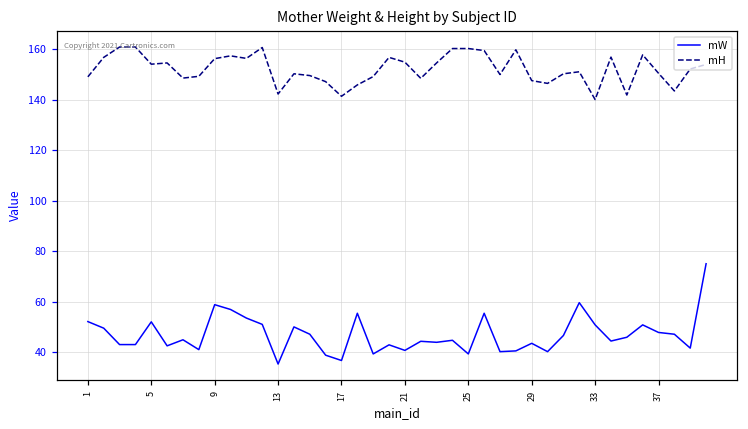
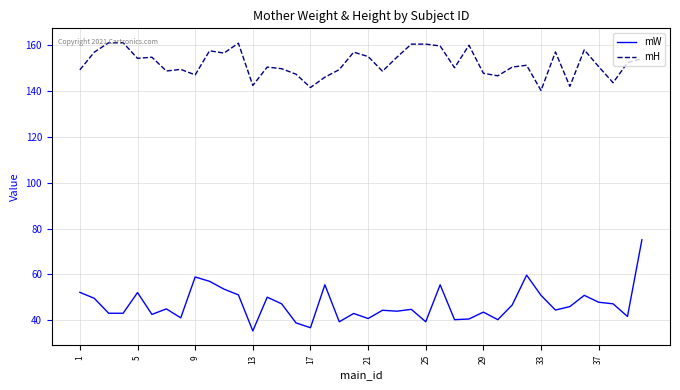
  {
    "mW": {
      "1": 52,
      "5": 52,
      "9": 59,
      "13": 35,
      "17": 37,
      "21": 41,
      "25": 39,
      "29": 44,
      "33": 51,
      "37": 48
    },
    "mH": {
      "1": 149,
      "5": 154,
-     "9": 156,
+     "9": 147,
      "13": 142,
      "17": 141,
      "21": 155,
      "25": 160,
      "29": 148,
      "33": 140,
      "37": 151
    }
  }
